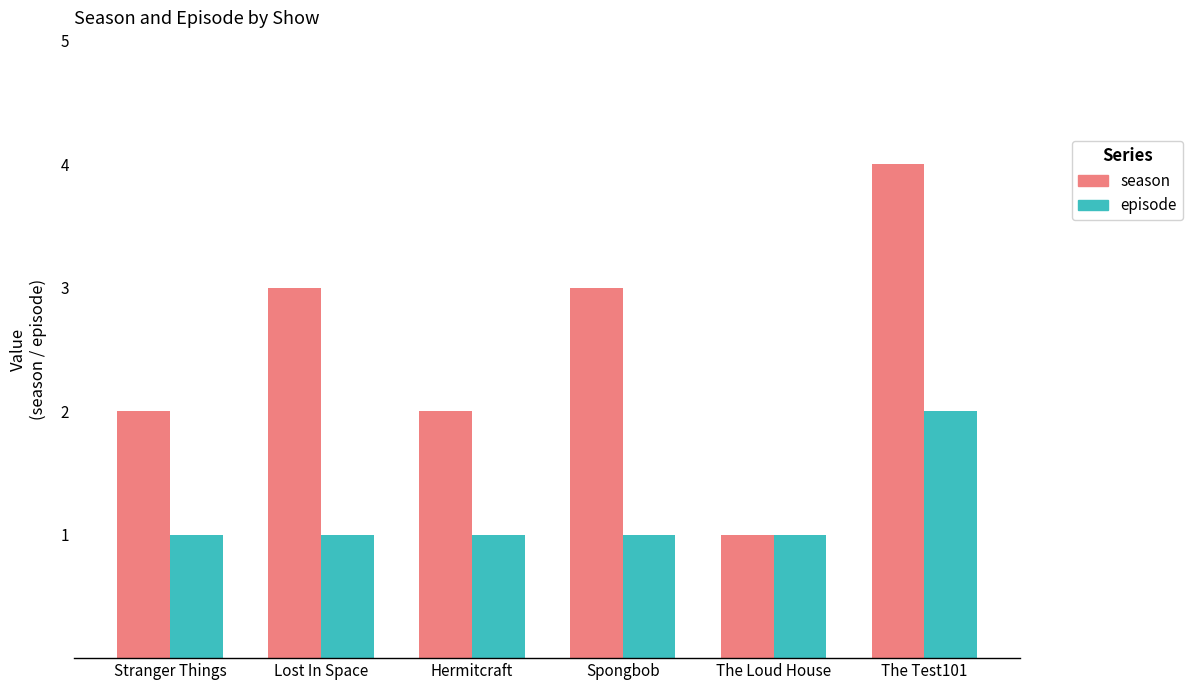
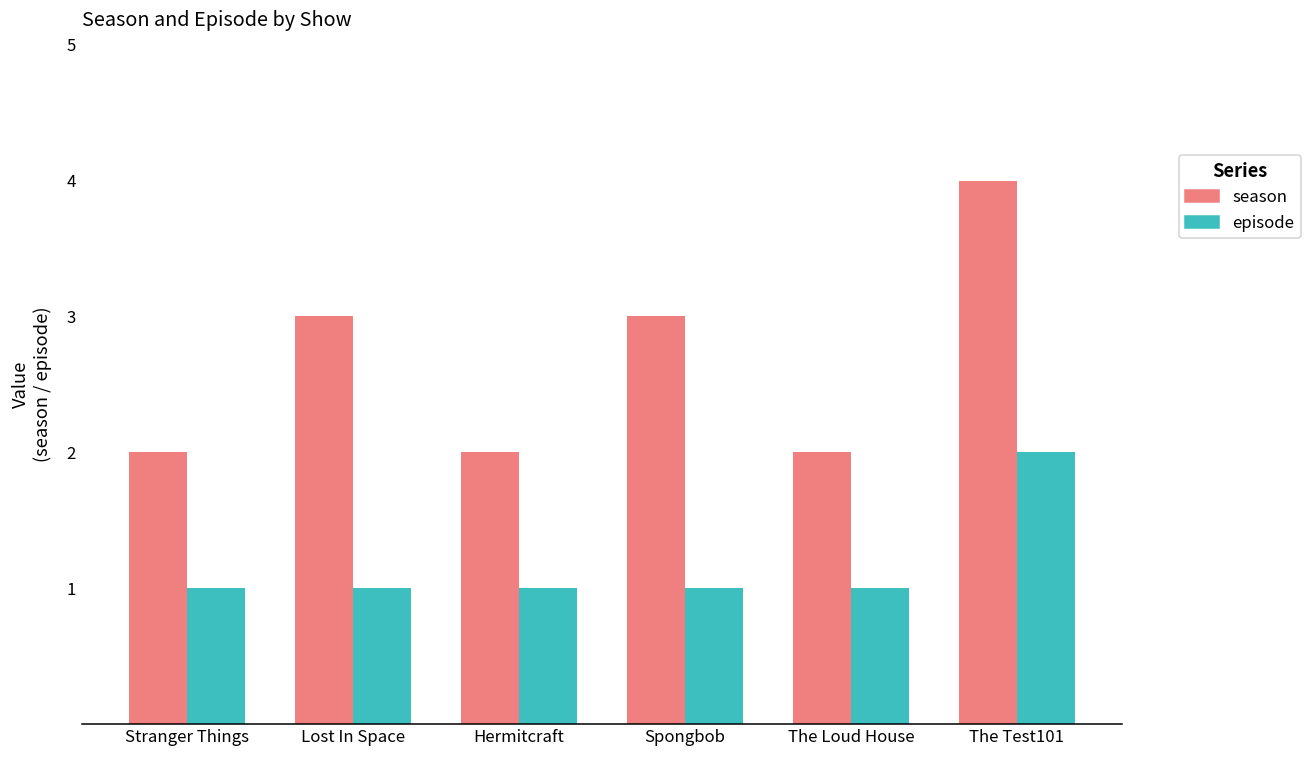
  {
    "season": {
      "Stranger Things": 2,
      "Lost In Space": 3,
      "Hermitcraft": 2,
      "Spongbob": 3,
-     "The Loud House": 1,
+     "The Loud House": 2,
      "The Test101": 4
    },
    "episode": {
      "Stranger Things": 1,
      "Lost In Space": 1,
      "Hermitcraft": 1,
      "Spongbob": 1,
      "The Loud House": 1,
      "The Test101": 2
    }
  }
